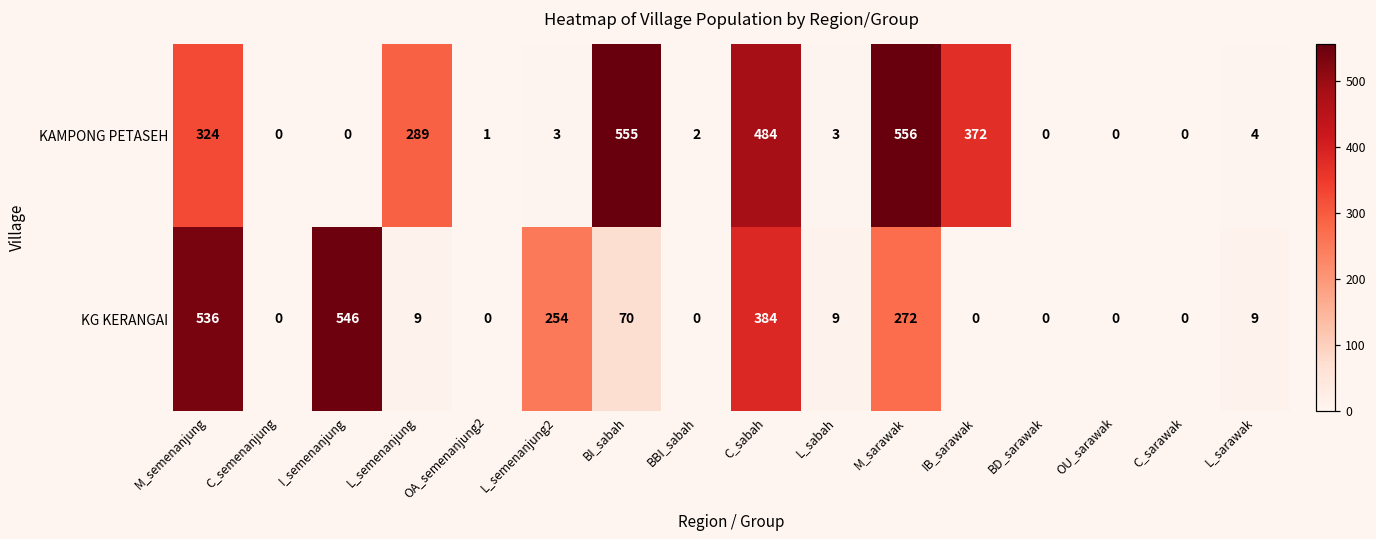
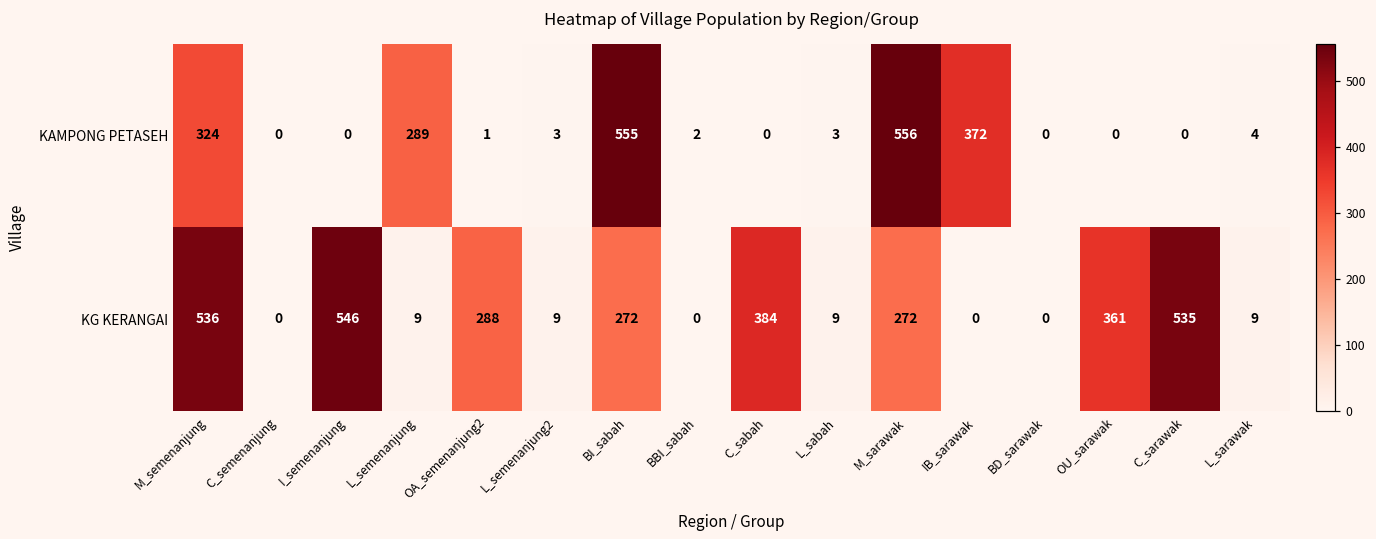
  {
    "KAMPONG PETASEH": {
      "M_semenanjung": 324,
      "C_semenanjung": 0,
      "I_semenanjung": 0,
      "L_semenanjung": 289,
      "OA_semenanjung2": 1,
      "L_semenanjung2": 3,
      "BI_sabah": 555,
      "BBI_sabah": 2,
-     "C_sabah": 484,
+     "C_sabah": 0,
      "L_sabah": 3,
      "M_sarawak": 556,
      "IB_sarawak": 372,
      "BD_sarawak": 0,
      "OU_sarawak": 0,
      "C_sarawak": 0,
      "L_sarawak": 4
    },
    "KG KERANGAI": {
      "M_semenanjung": 536,
      "C_semenanjung": 0,
      "I_semenanjung": 546,
      "L_semenanjung": 9,
-     "OA_semenanjung2": 0,
-     "L_semenanjung2": 254,
-     "BI_sabah": 70,
+     "OA_semenanjung2": 288,
+     "L_semenanjung2": 9,
+     "BI_sabah": 272,
      "BBI_sabah": 0,
      "C_sabah": 384,
      "L_sabah": 9,
      "M_sarawak": 272,
      "IB_sarawak": 0,
      "BD_sarawak": 0,
-     "OU_sarawak": 0,
-     "C_sarawak": 0,
+     "OU_sarawak": 361,
+     "C_sarawak": 535,
      "L_sarawak": 9
    }
  }
